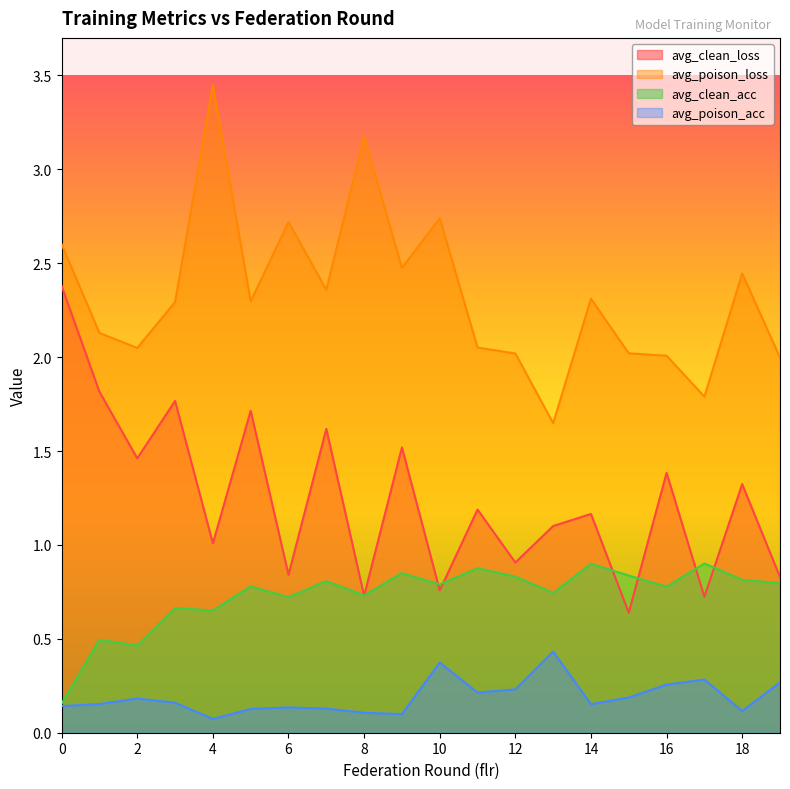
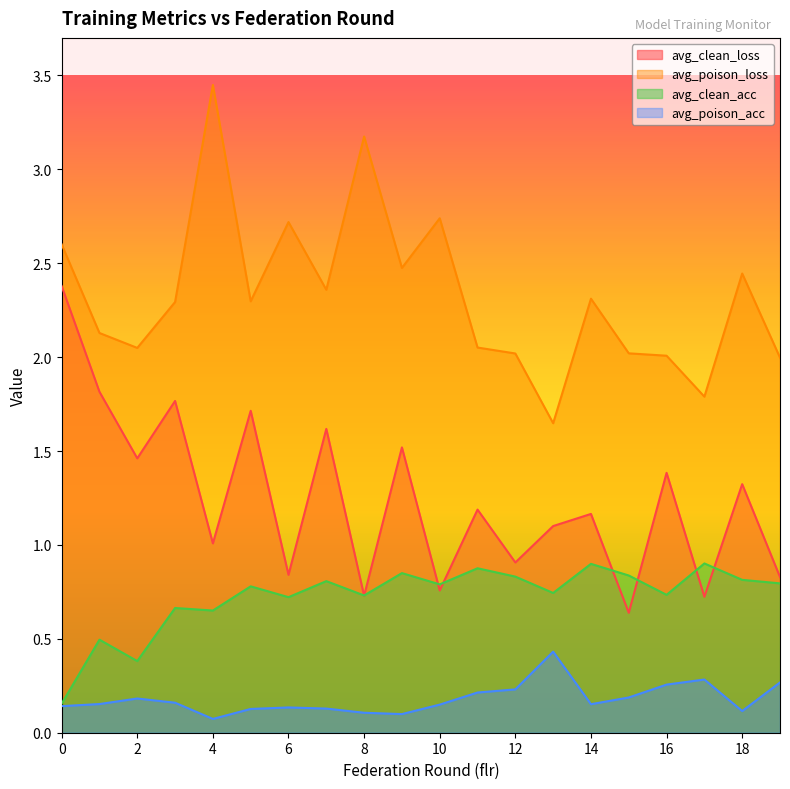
  {
    "avg_clean_loss": {
      "0": 2.38,
      "2": 1.46,
      "4": 1.01,
      "6": 0.84,
      "10": 0.76,
      "12": 0.91,
      "14": 1.17,
      "16": 1.38,
      "18": 1.32
    },
    "avg_poison_loss": {
      "0": 2.60,
      "2": 2.05,
      "4": 3.45,
      "6": 2.72,
      "8": 3.17,
      "10": 2.74,
      "12": 2.02,
      "14": 2.31,
      "16": 2.01,
      "18": 2.45
    },
    "avg_clean_acc": {
-     "2": 0.46,
+     "2": 0.38,
      "4": 0.65,
      "6": 0.72,
      "10": 0.79,
      "12": 0.83,
      "14": 0.90,
-     "16": 0.78,
+     "16": 0.73,
      "18": 0.81
    },
    "avg_poison_acc": {
      "2": 0.18,
      "4": 0.07,
      "6": 0.13,
      "8": 0.11,
-     "10": 0.37,
+     "10": 0.15,
      "12": 0.23,
      "14": 0.15,
      "16": 0.26,
      "18": 0.12
    }
  }
